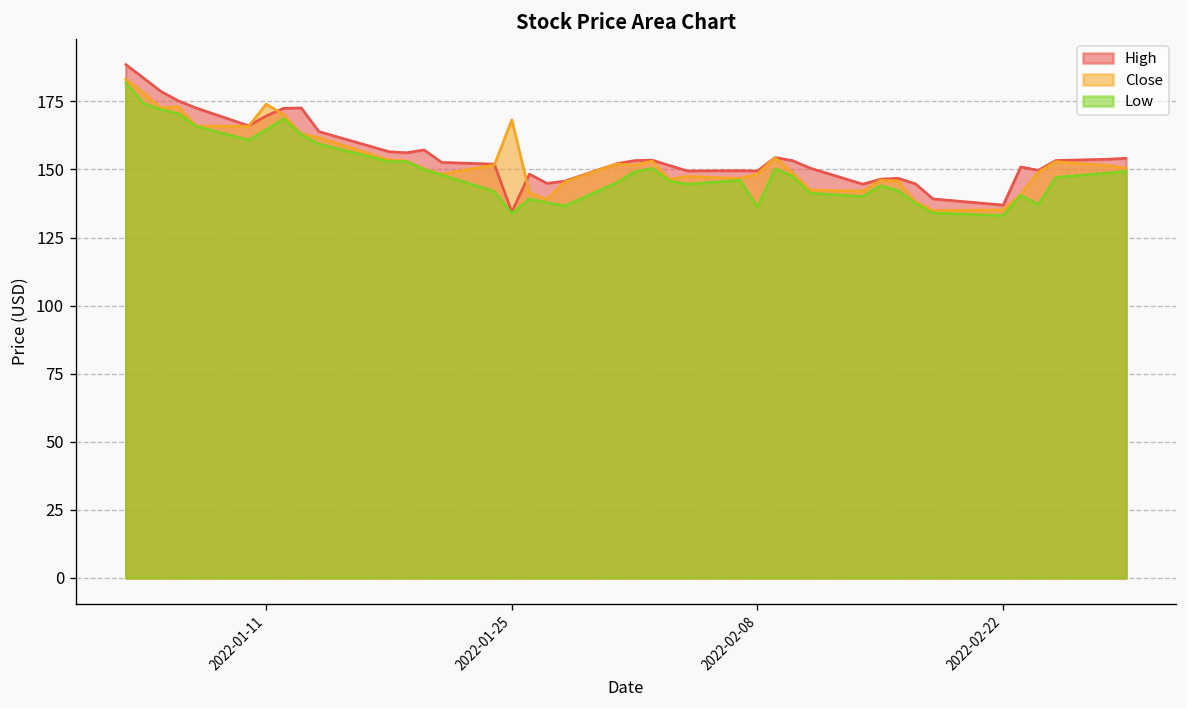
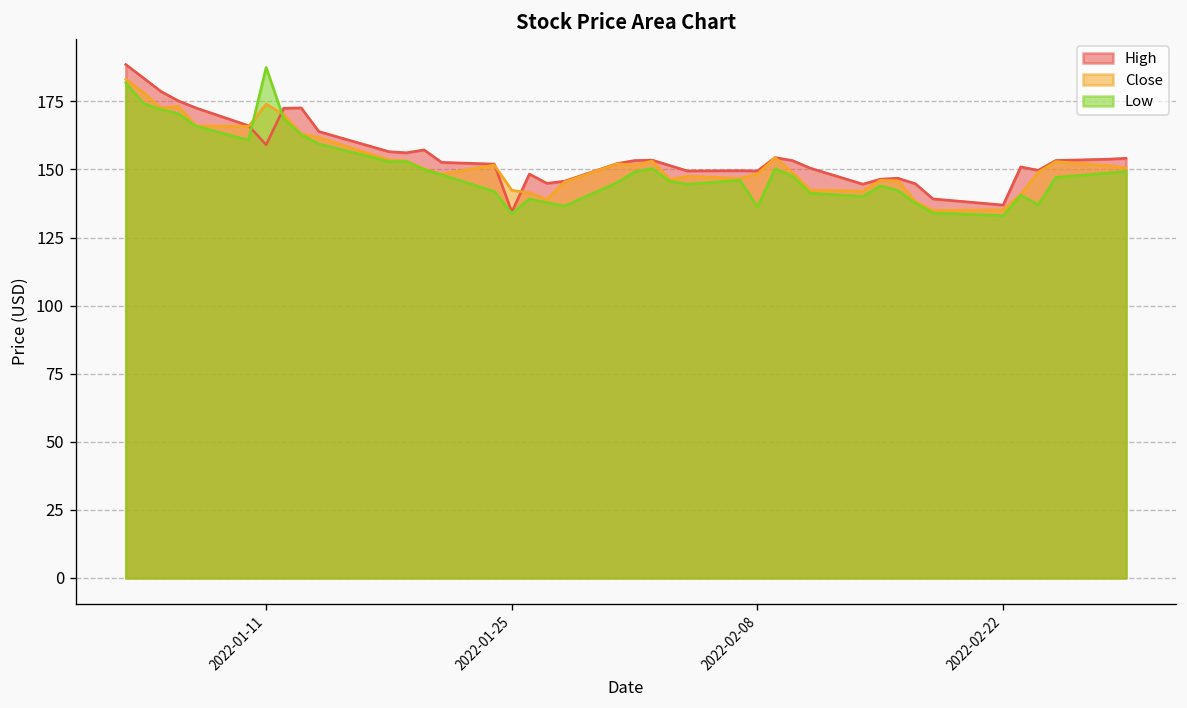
  {
    "High": {
-     "2022-01-11": 170,
+     "2022-01-11": 159,
      "2022-02-22": 137
    },
    "Close": {
      "2022-01-11": 174,
-     "2022-01-25": 168,
+     "2022-01-25": 142,
      "2022-02-22": 135
    },
    "Low": {
-     "2022-01-11": 165,
+     "2022-01-11": 188,
      "2022-02-08": 136,
      "2022-02-22": 133
    }
  }
